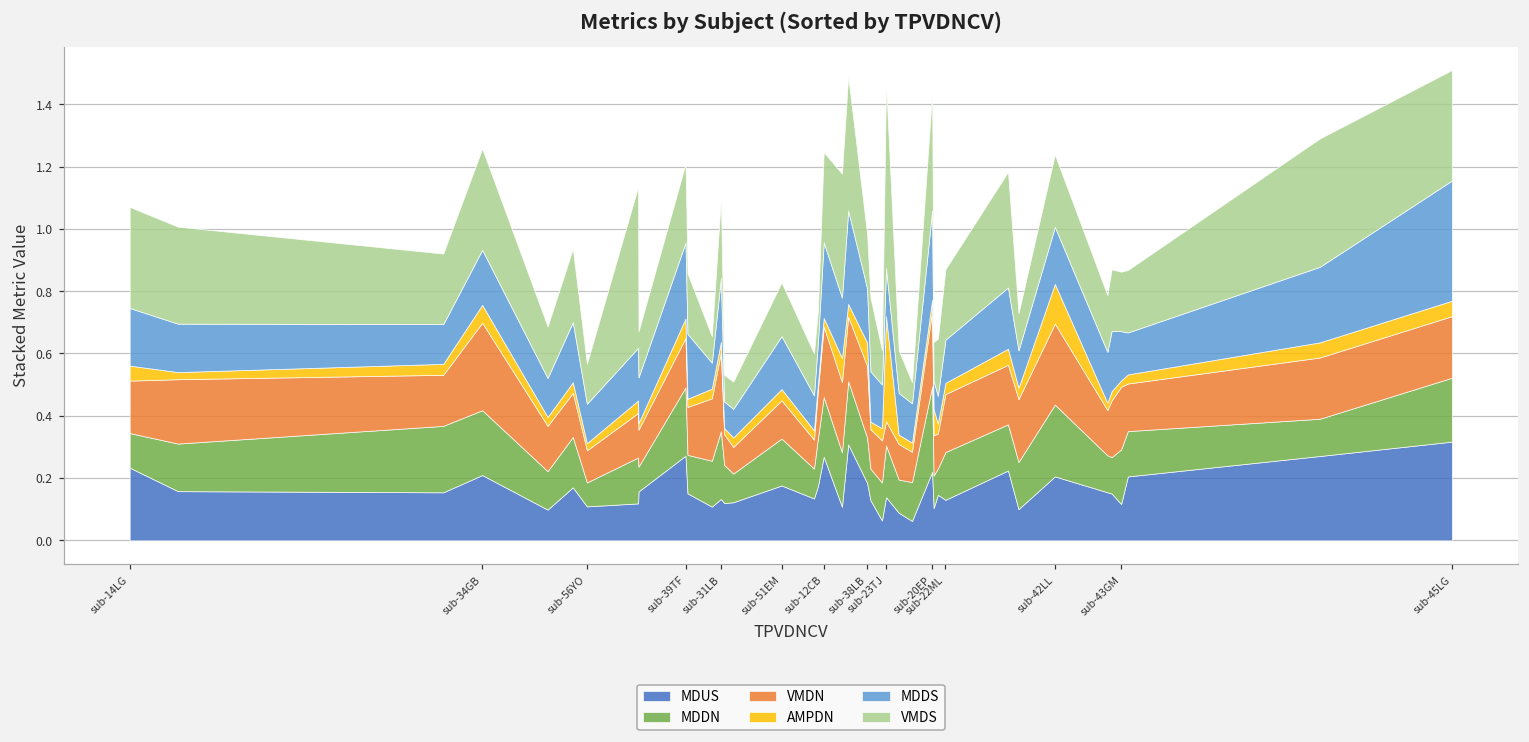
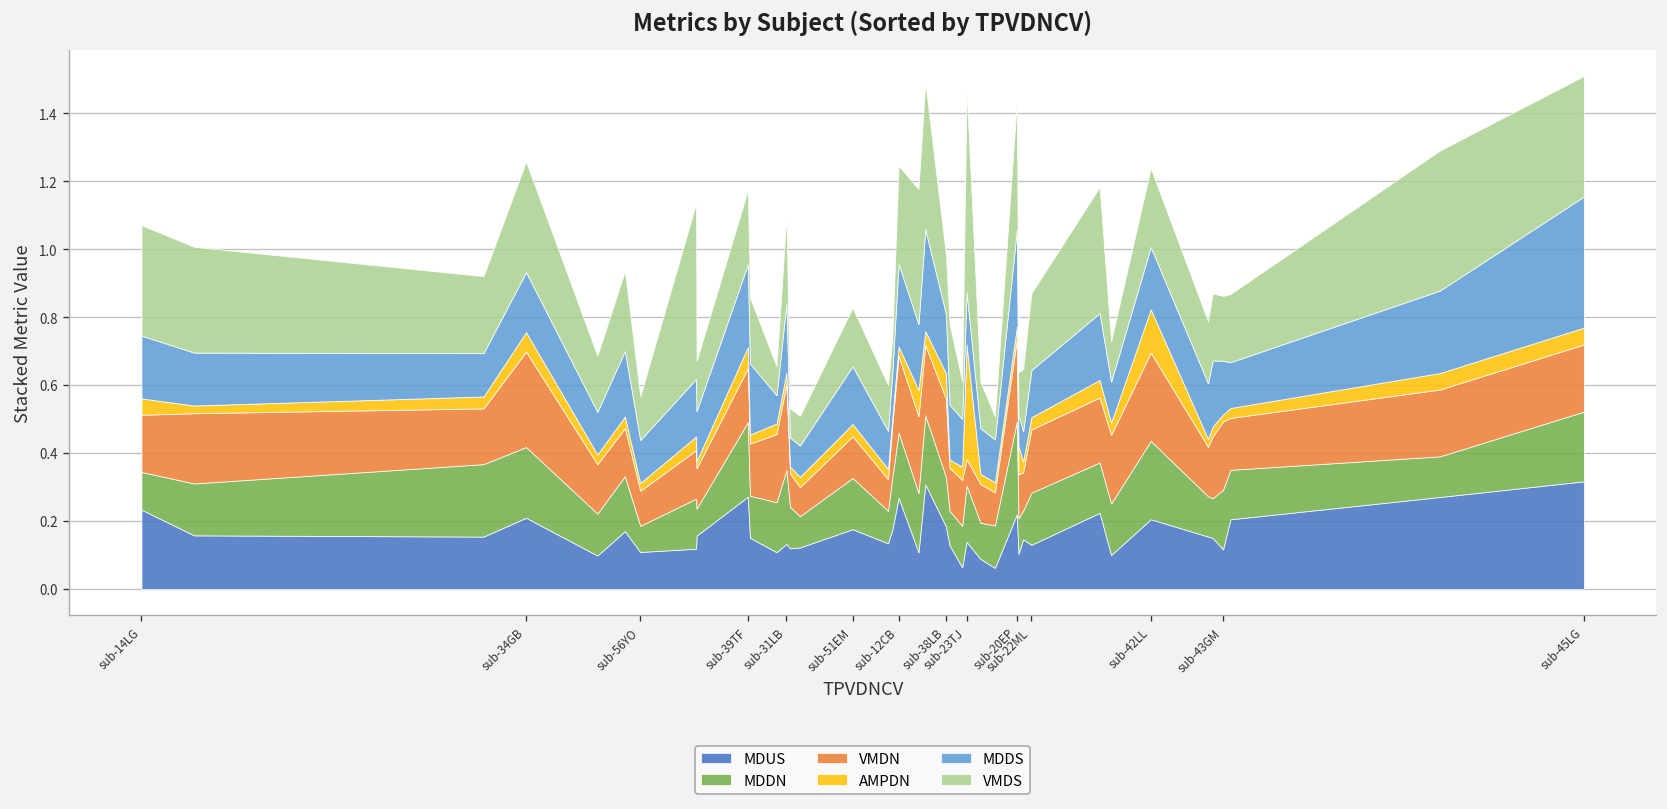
  {
    "MDDN": {
      "sub-14LG": 0.11,
      "sub-34GB": 0.21,
      "sub-56YO": 0.08,
      "sub-39TF": 0.22,
      "sub-31LB": 0.22,
      "sub-51EM": 0.15,
      "sub-12CB": 0.19,
      "sub-38LB": 0.15,
      "sub-23TJ": 0.17,
      "sub-20EP": 0.27,
      "sub-22ML": 0.15,
      "sub-42LL": 0.23,
      "sub-43GM": 0.18,
      "sub-45LG": 0.21
    },
    "VMDN": {
      "sub-14LG": 0.17,
      "sub-34GB": 0.28,
      "sub-56YO": 0.10,
      "sub-39TF": 0.16,
      "sub-31LB": 0.25,
      "sub-51EM": 0.12,
      "sub-12CB": 0.23,
      "sub-38LB": 0.23,
      "sub-23TJ": 0.08,
      "sub-20EP": 0.24,
      "sub-22ML": 0.19,
      "sub-42LL": 0.26,
      "sub-43GM": 0.20,
      "sub-45LG": 0.20
    },
    "AMPDN": {
      "sub-14LG": 0.05,
      "sub-34GB": 0.06,
      "sub-56YO": 0.02,
      "sub-39TF": 0.06,
      "sub-31LB": 0.03,
      "sub-51EM": 0.04,
      "sub-12CB": 0.03,
      "sub-38LB": 0.07,
      "sub-23TJ": 0.34,
      "sub-20EP": 0.04,
      "sub-22ML": 0.04,
      "sub-42LL": 0.13,
      "sub-43GM": 0.02,
      "sub-45LG": 0.05
    },
    "VMDS": {
      "sub-14LG": 0.32,
      "sub-34GB": 0.33,
      "sub-56YO": 0.13,
-     "sub-39TF": 0.25,
+     "sub-39TF": 0.22,
      "sub-31LB": 0.26,
      "sub-51EM": 0.17,
      "sub-12CB": 0.29,
      "sub-38LB": 0.17,
      "sub-23TJ": 0.60,
      "sub-20EP": 0.38,
      "sub-22ML": 0.23,
      "sub-42LL": 0.23,
      "sub-43GM": 0.19,
      "sub-45LG": 0.35
    }
  }
